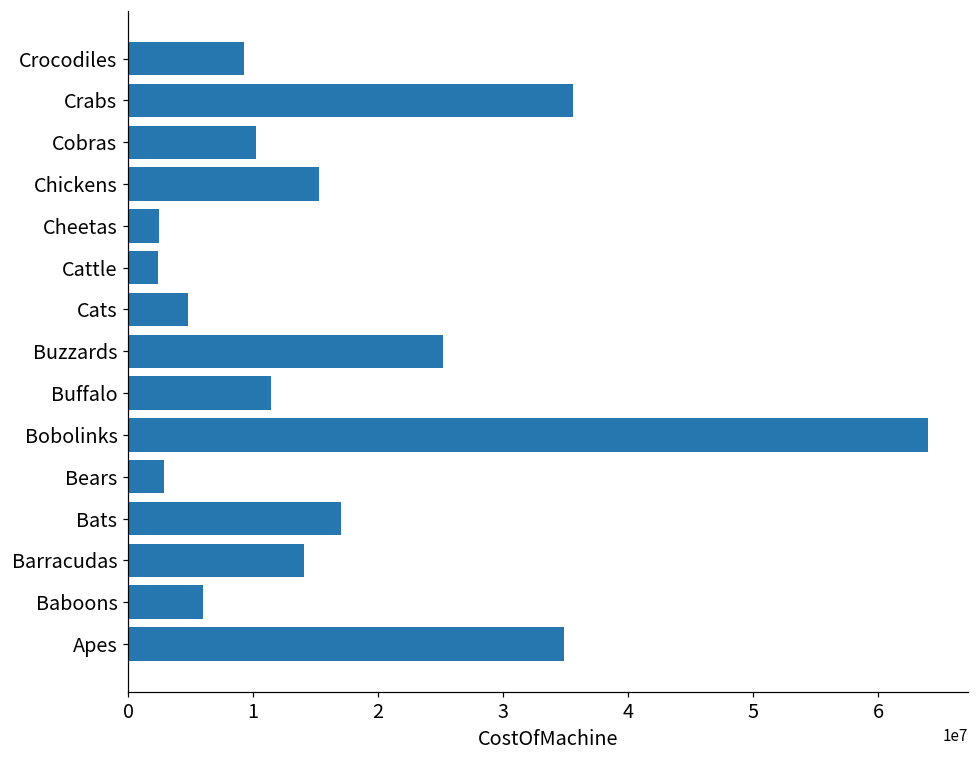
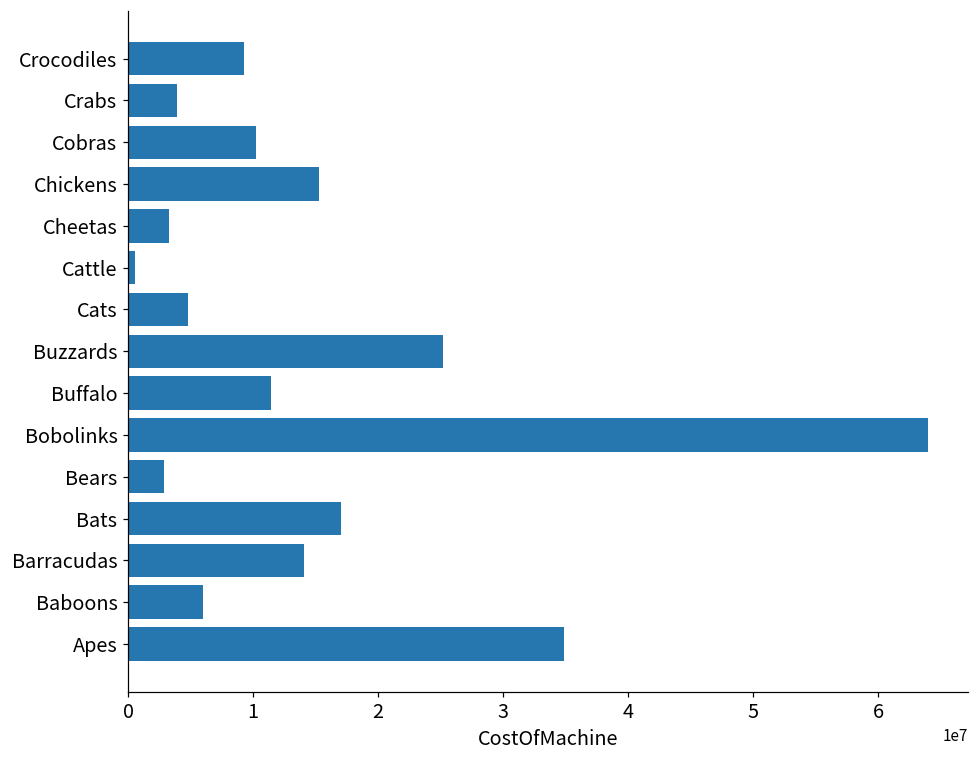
  {
    "Crocodiles": 9300000,
-   "Crabs": 35600000,
+   "Crabs": 3900000,
    "Cobras": 10200000,
    "Chickens": 15300000,
-   "Cheetas": 2500000,
-   "Cattle": 2400000,
+   "Cheetas": 3300000,
+   "Cattle": 500000,
    "Cats": 4800000,
    "Buzzards": 25200000,
    "Buffalo": 11500000,
    "Bobolinks": 64000000,
    "Bears": 2900000,
    "Bats": 17000000,
    "Barracudas": 14100000,
    "Baboons": 6000000,
    "Apes": 34900000
  }
